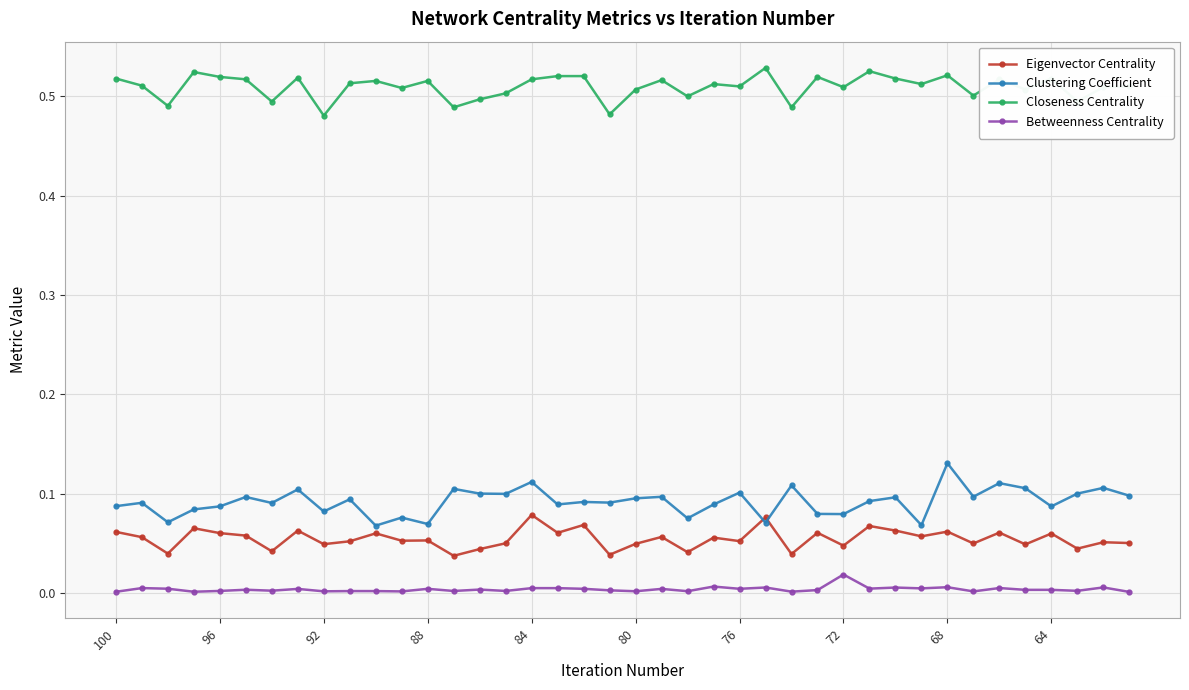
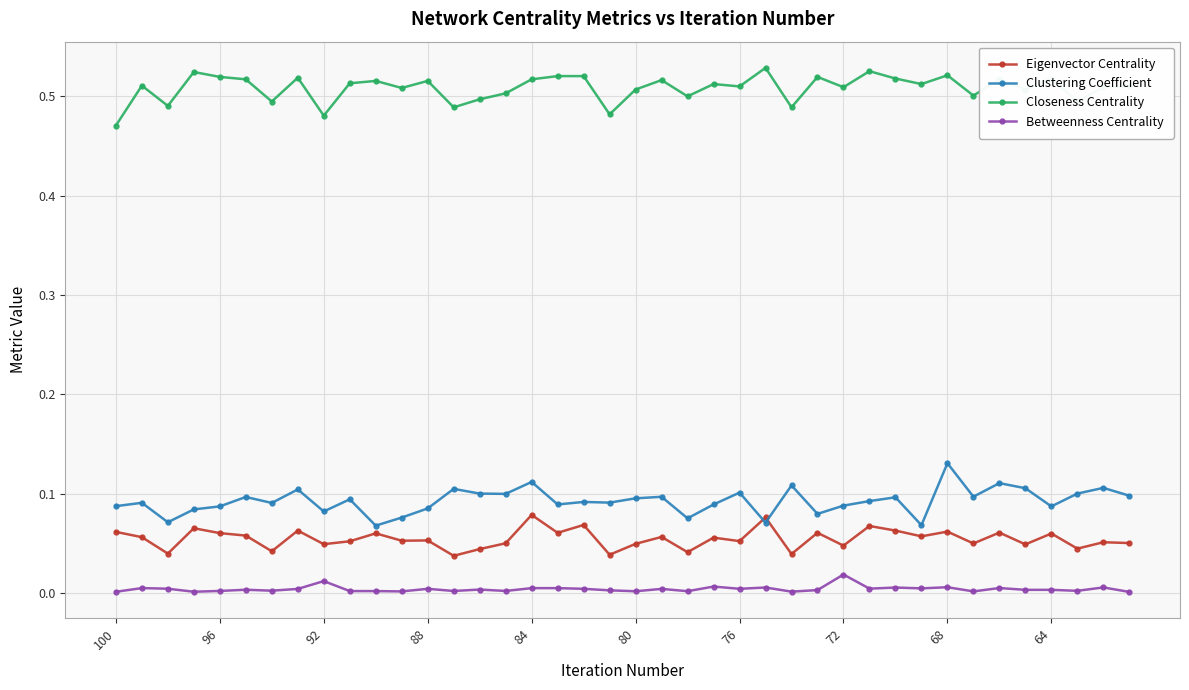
  {
    "Eigenvector Centrality": {
      "100": 0.06,
      "96": 0.06,
      "92": 0.05,
      "88": 0.05,
      "84": 0.08,
      "80": 0.05,
      "76": 0.05,
      "72": 0.05,
      "68": 0.06,
      "64": 0.06
    },
    "Clustering Coefficient": {
      "100": 0.09,
      "96": 0.09,
      "92": 0.08,
-     "88": 0.07,
+     "88": 0.09,
      "84": 0.11,
      "80": 0.10,
      "76": 0.10,
-     "72": 0.08,
+     "72": 0.09,
      "68": 0.13,
      "64": 0.09
    },
    "Closeness Centrality": {
-     "100": 0.52,
+     "100": 0.47,
      "96": 0.52,
      "92": 0.48,
      "88": 0.52,
      "84": 0.52,
      "80": 0.51,
      "76": 0.51,
      "72": 0.51,
      "68": 0.52
    },
    "Betweenness Centrality": {
      "100": 0.00,
      "96": 0.00,
-     "92": 0.00,
+     "92": 0.01,
      "88": 0.00,
      "84": 0.00,
      "80": 0.00,
      "76": 0.00,
      "72": 0.02,
      "68": 0.01,
      "64": 0.00
    }
  }
